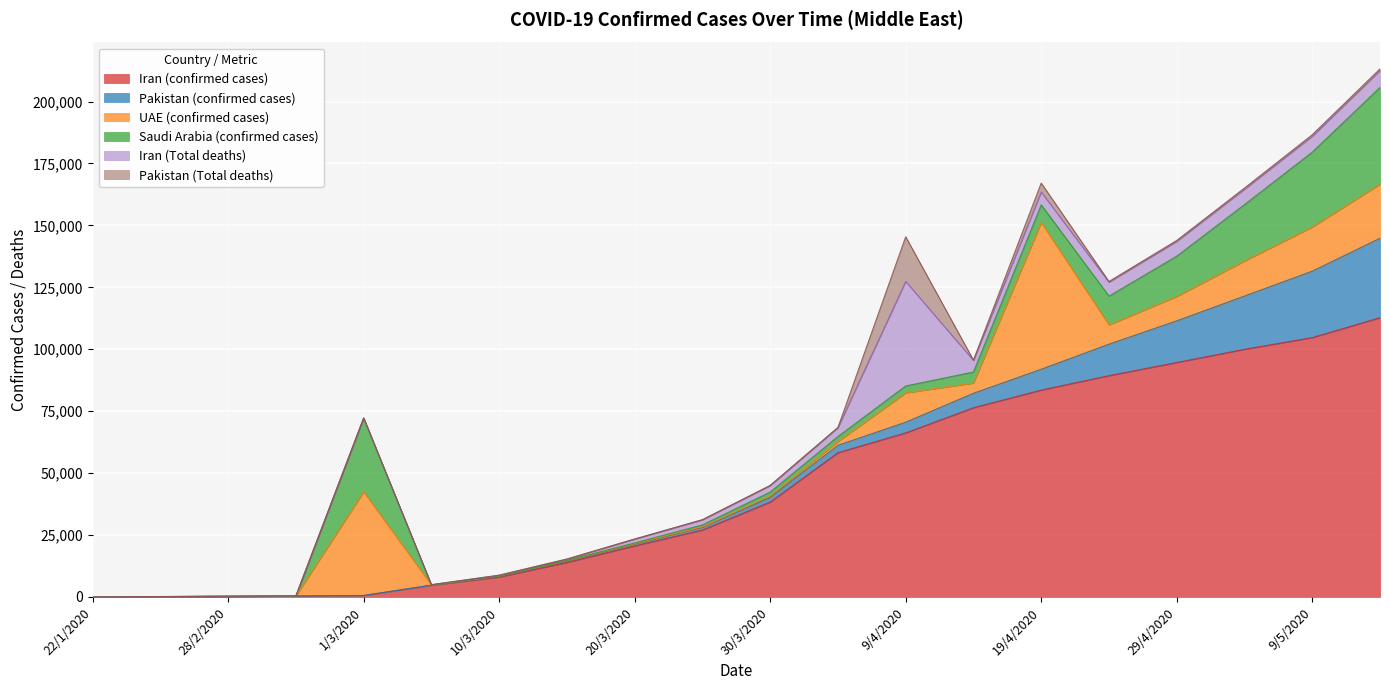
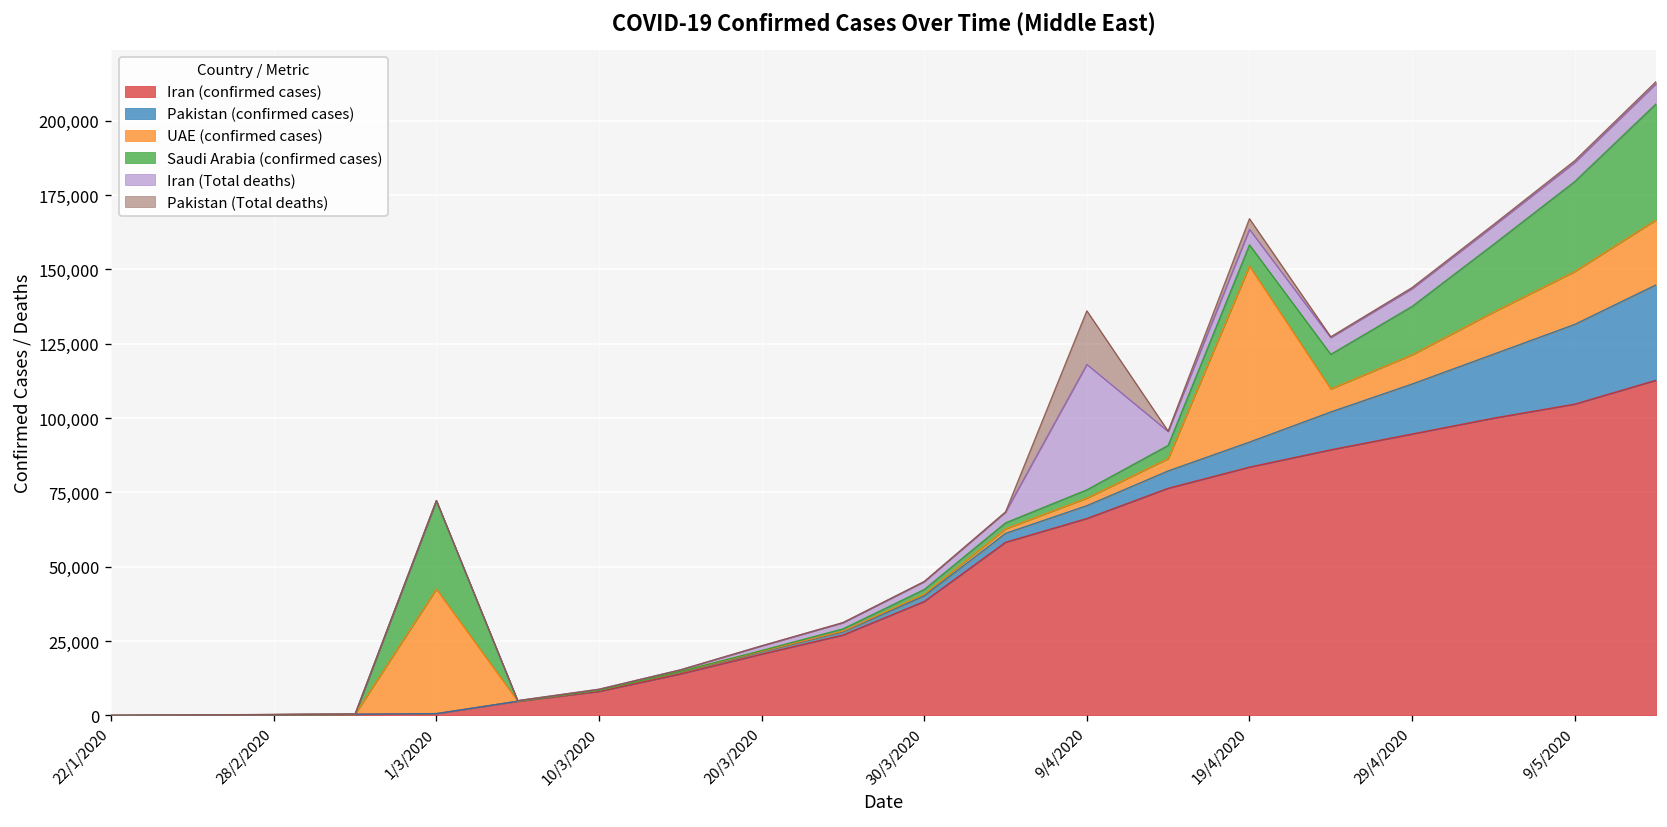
  {
    "Iran (confirmed cases)": {
      "30/3/2020": "38,000",
      "9/4/2020": "66,000",
      "19/4/2020": "84,000",
      "29/4/2020": "95,000",
      "9/5/2020": "105,000"
    },
    "Pakistan (confirmed cases)": {
      "9/4/2020": "4,000",
      "19/4/2020": "8,000",
      "29/4/2020": "17,000",
      "9/5/2020": "27,000"
    },
    "UAE (confirmed cases)": {
      "1/3/2020": "42,000",
-     "9/4/2020": "12,000",
+     "9/4/2020": "3,000",
      "19/4/2020": "59,000",
      "29/4/2020": "10,000",
      "9/5/2020": "18,000"
    },
    "Saudi Arabia (confirmed cases)": {
      "30/3/2020": "2,000",
      "9/4/2020": "3,000",
      "19/4/2020": "7,000",
      "29/4/2020": "16,000",
      "9/5/2020": "30,000"
    },
    "Iran (Total deaths)": {
      "9/4/2020": "42,000",
      "19/4/2020": "5,000"
    },
    "Pakistan (Total deaths)": {
      "9/4/2020": "18,000",
      "19/4/2020": "4,000"
    }
  }
